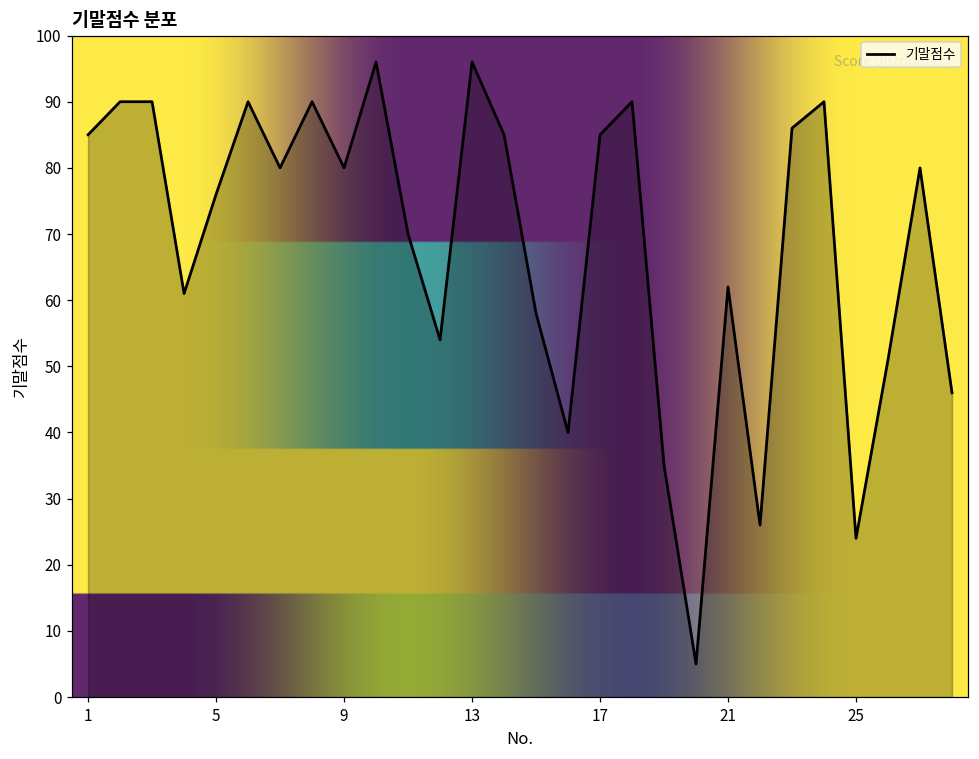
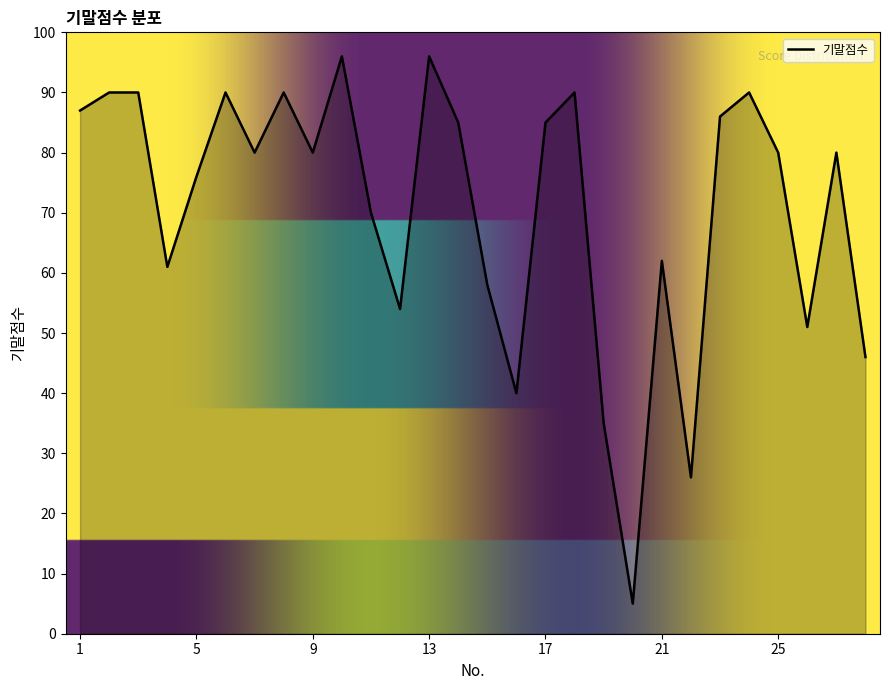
  {
-   "1": 85,
+   "1": 87,
    "5": 76,
    "9": 80,
    "13": 96,
    "17": 85,
    "21": 62,
-   "25": 24
+   "25": 80
  }
